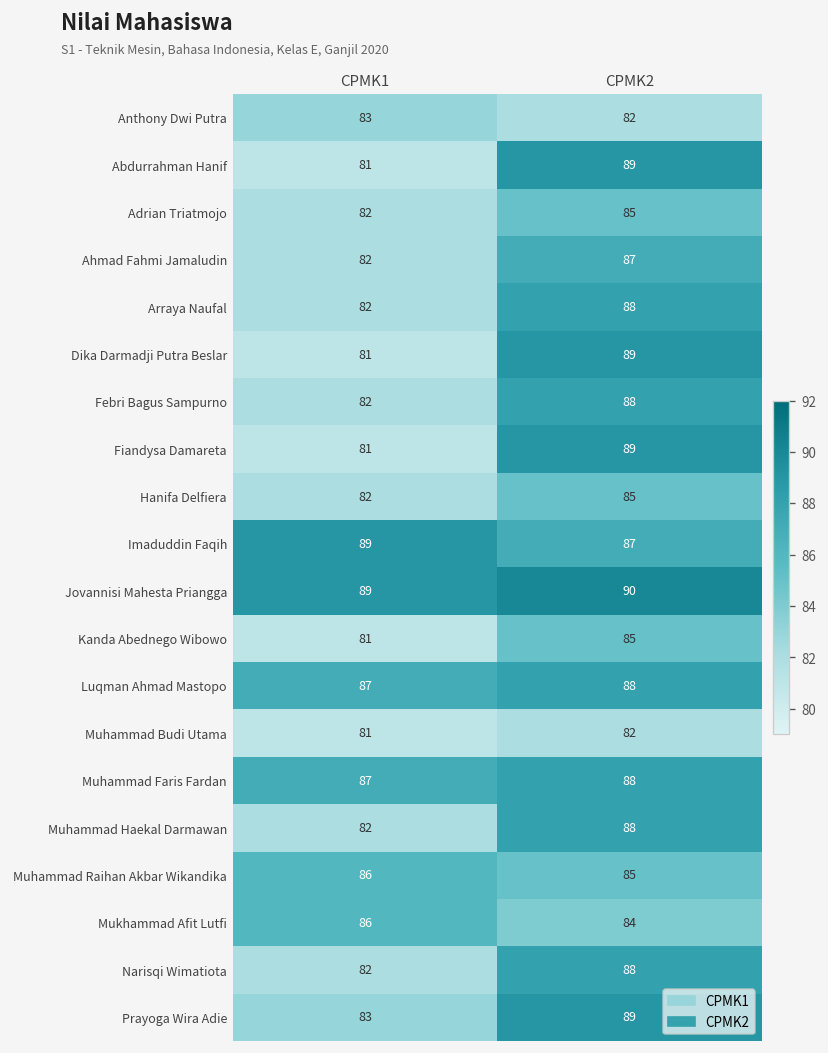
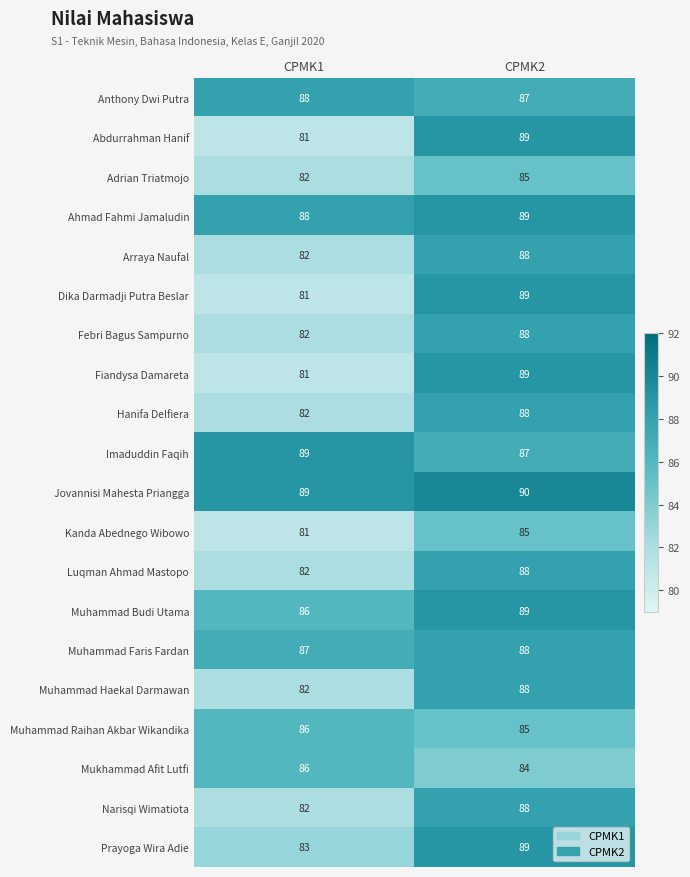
  {
    "Anthony Dwi Putra": {
-     "CPMK1": 83,
-     "CPMK2": 82
+     "CPMK1": 88,
+     "CPMK2": 87
    },
    "Abdurrahman Hanif": {
      "CPMK1": 81,
      "CPMK2": 89
    },
    "Adrian Triatmojo": {
      "CPMK1": 82,
      "CPMK2": 85
    },
    "Ahmad Fahmi Jamaludin": {
-     "CPMK1": 82,
-     "CPMK2": 87
+     "CPMK1": 88,
+     "CPMK2": 89
    },
    "Arraya Naufal": {
      "CPMK1": 82,
      "CPMK2": 88
    },
    "Dika Darmadji Putra Beslar": {
      "CPMK1": 81,
      "CPMK2": 89
    },
    "Febri Bagus Sampurno": {
      "CPMK1": 82,
      "CPMK2": 88
    },
    "Fiandysa Damareta": {
      "CPMK1": 81,
      "CPMK2": 89
    },
    "Hanifa Delfiera": {
      "CPMK1": 82,
-     "CPMK2": 85
+     "CPMK2": 88
    },
    "Imaduddin Faqih": {
      "CPMK1": 89,
      "CPMK2": 87
    },
    "Jovannisi Mahesta Priangga": {
      "CPMK1": 89,
      "CPMK2": 90
    },
    "Kanda Abednego Wibowo": {
      "CPMK1": 81,
      "CPMK2": 85
    },
    "Luqman Ahmad Mastopo": {
-     "CPMK1": 87,
+     "CPMK1": 82,
      "CPMK2": 88
    },
    "Muhammad Budi Utama": {
-     "CPMK1": 81,
-     "CPMK2": 82
+     "CPMK1": 86,
+     "CPMK2": 89
    },
    "Muhammad Faris Fardan": {
      "CPMK1": 87,
      "CPMK2": 88
    },
    "Muhammad Haekal Darmawan": {
      "CPMK1": 82,
      "CPMK2": 88
    },
    "Muhammad Raihan Akbar Wikandika": {
      "CPMK1": 86,
      "CPMK2": 85
    },
    "Mukhammad Afit Lutfi": {
      "CPMK1": 86,
      "CPMK2": 84
    },
    "Narisqi Wimatiota": {
      "CPMK1": 82,
      "CPMK2": 88
    },
    "Prayoga Wira Adie": {
      "CPMK1": 83,
      "CPMK2": 89
    }
  }
